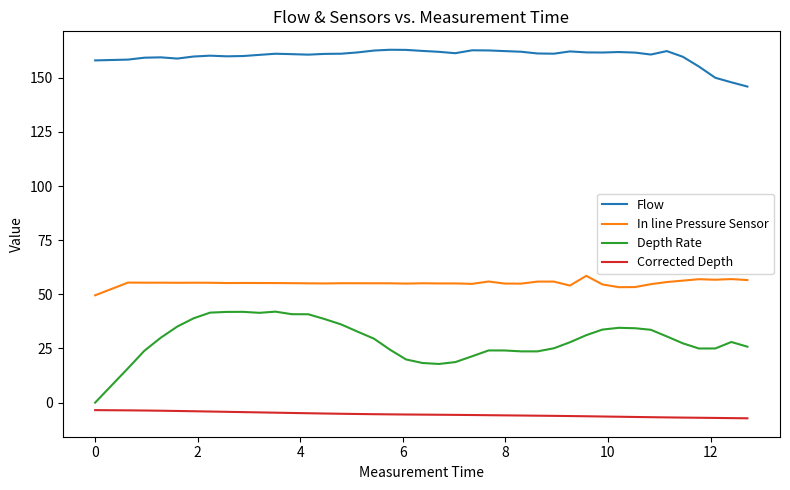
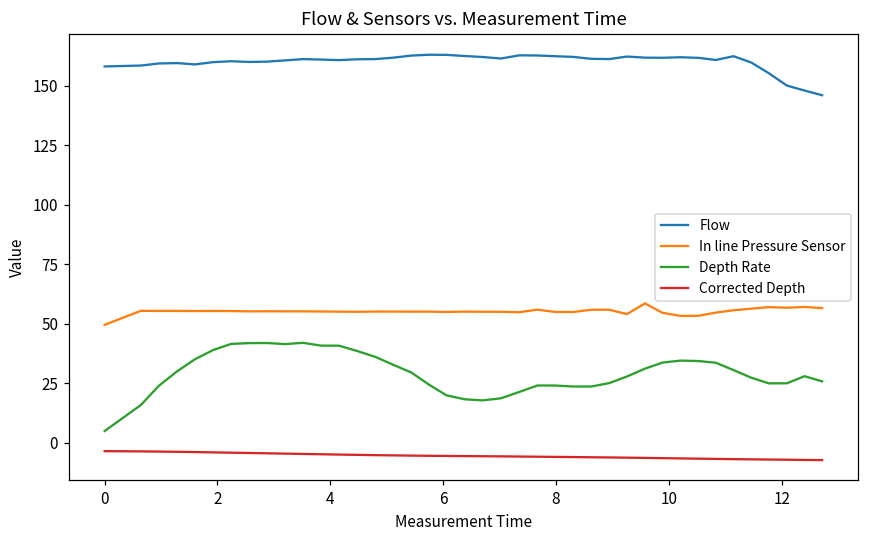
  {
    "Flow": {
      "0": 158
    },
    "In line Pressure Sensor": {
      "0": 50
    },
    "Depth Rate": {
-     "0": 0
+     "0": 5
    },
    "Corrected Depth": {
      "0": -3
    }
  }
